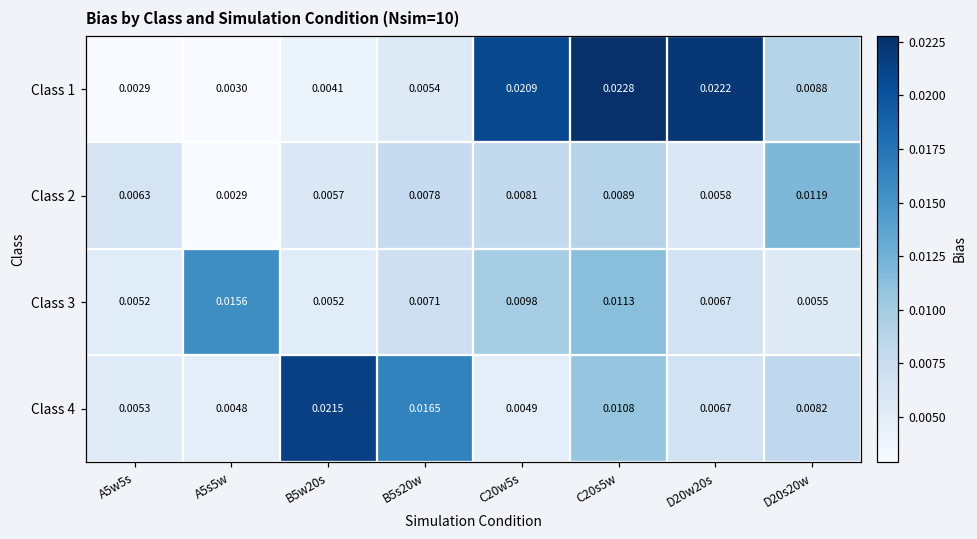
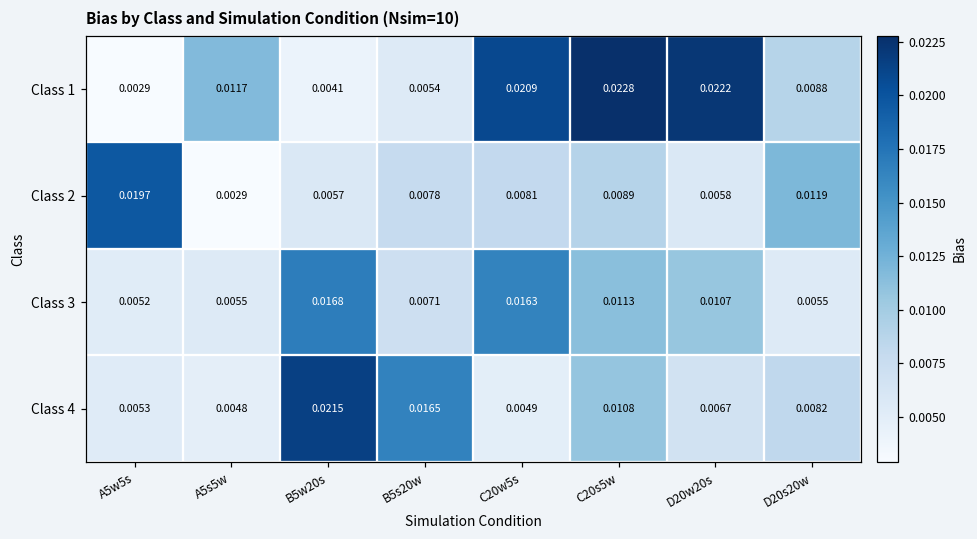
  {
    "Class 1": {
      "A5w5s": 0.0029,
-     "A5s5w": 0.0030,
+     "A5s5w": 0.0117,
      "B5w20s": 0.0041,
      "B5s20w": 0.0054,
      "C20w5s": 0.0209,
      "C20s5w": 0.0228,
      "D20w20s": 0.0222,
      "D20s20w": 0.0088
    },
    "Class 2": {
-     "A5w5s": 0.0063,
+     "A5w5s": 0.0197,
      "A5s5w": 0.0029,
      "B5w20s": 0.0057,
      "B5s20w": 0.0078,
      "C20w5s": 0.0081,
      "C20s5w": 0.0089,
      "D20w20s": 0.0058,
      "D20s20w": 0.0119
    },
    "Class 3": {
      "A5w5s": 0.0052,
-     "A5s5w": 0.0156,
-     "B5w20s": 0.0052,
+     "A5s5w": 0.0055,
+     "B5w20s": 0.0168,
      "B5s20w": 0.0071,
-     "C20w5s": 0.0098,
+     "C20w5s": 0.0163,
      "C20s5w": 0.0113,
-     "D20w20s": 0.0067,
+     "D20w20s": 0.0107,
      "D20s20w": 0.0055
    },
    "Class 4": {
      "A5w5s": 0.0053,
      "A5s5w": 0.0048,
      "B5w20s": 0.0215,
      "B5s20w": 0.0165,
      "C20w5s": 0.0049,
      "C20s5w": 0.0108,
      "D20w20s": 0.0067,
      "D20s20w": 0.0082
    }
  }
